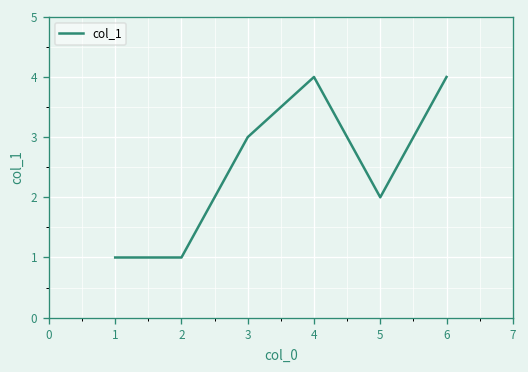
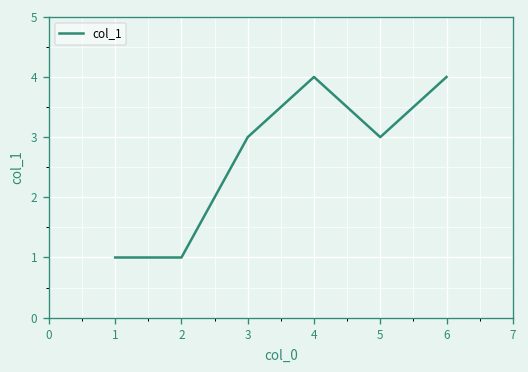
  {
    "1": 1,
    "2": 1,
    "3": 3,
    "4": 4,
-   "5": 2,
+   "5": 3,
    "6": 4
  }
